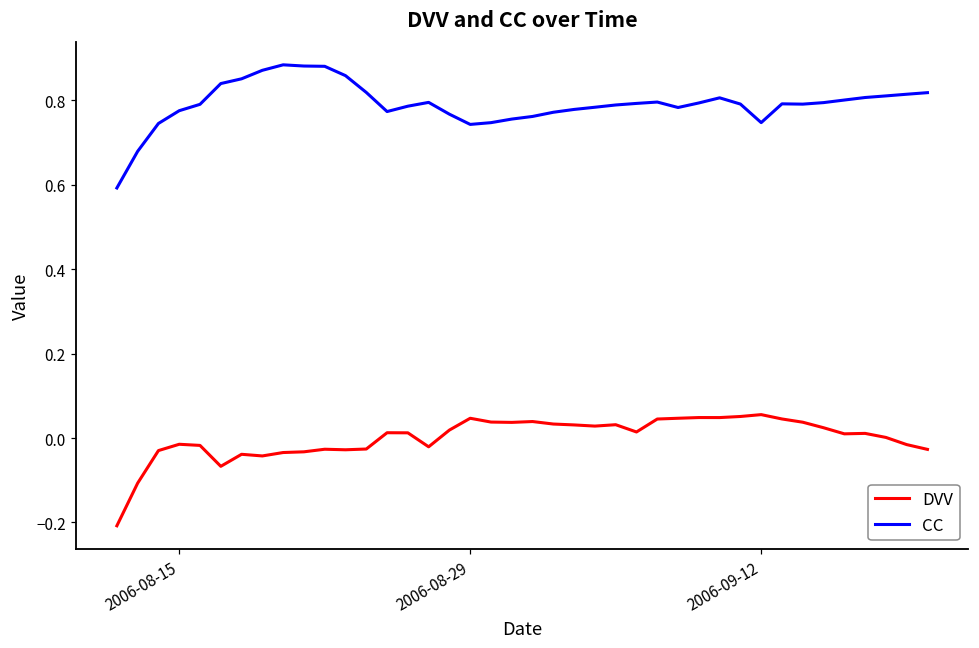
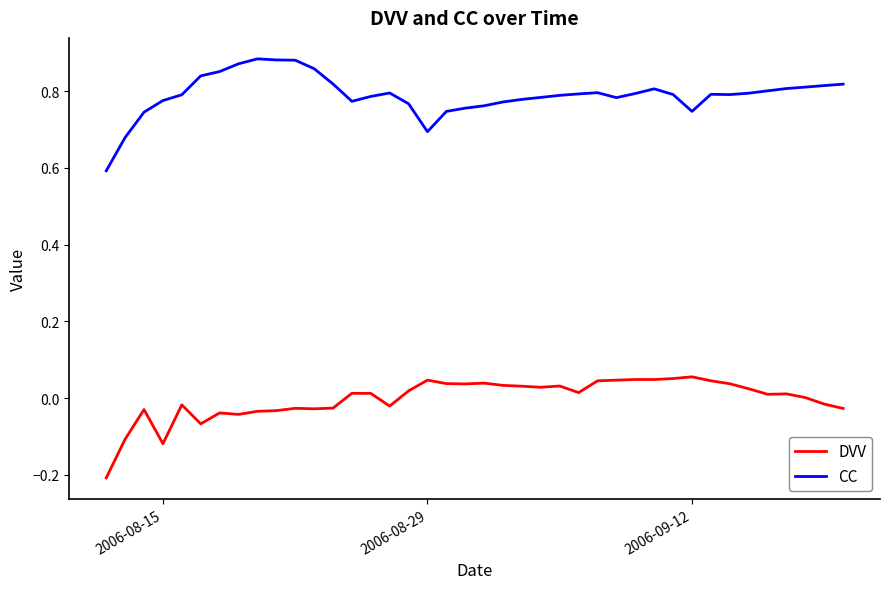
  {
    "DVV": {
-     "2006-08-15": -0.01,
+     "2006-08-15": -0.12,
      "2006-08-29": 0.05,
      "2006-09-12": 0.06
    },
    "CC": {
      "2006-08-15": 0.78,
-     "2006-08-29": 0.74,
+     "2006-08-29": 0.69,
      "2006-09-12": 0.75
    }
  }
